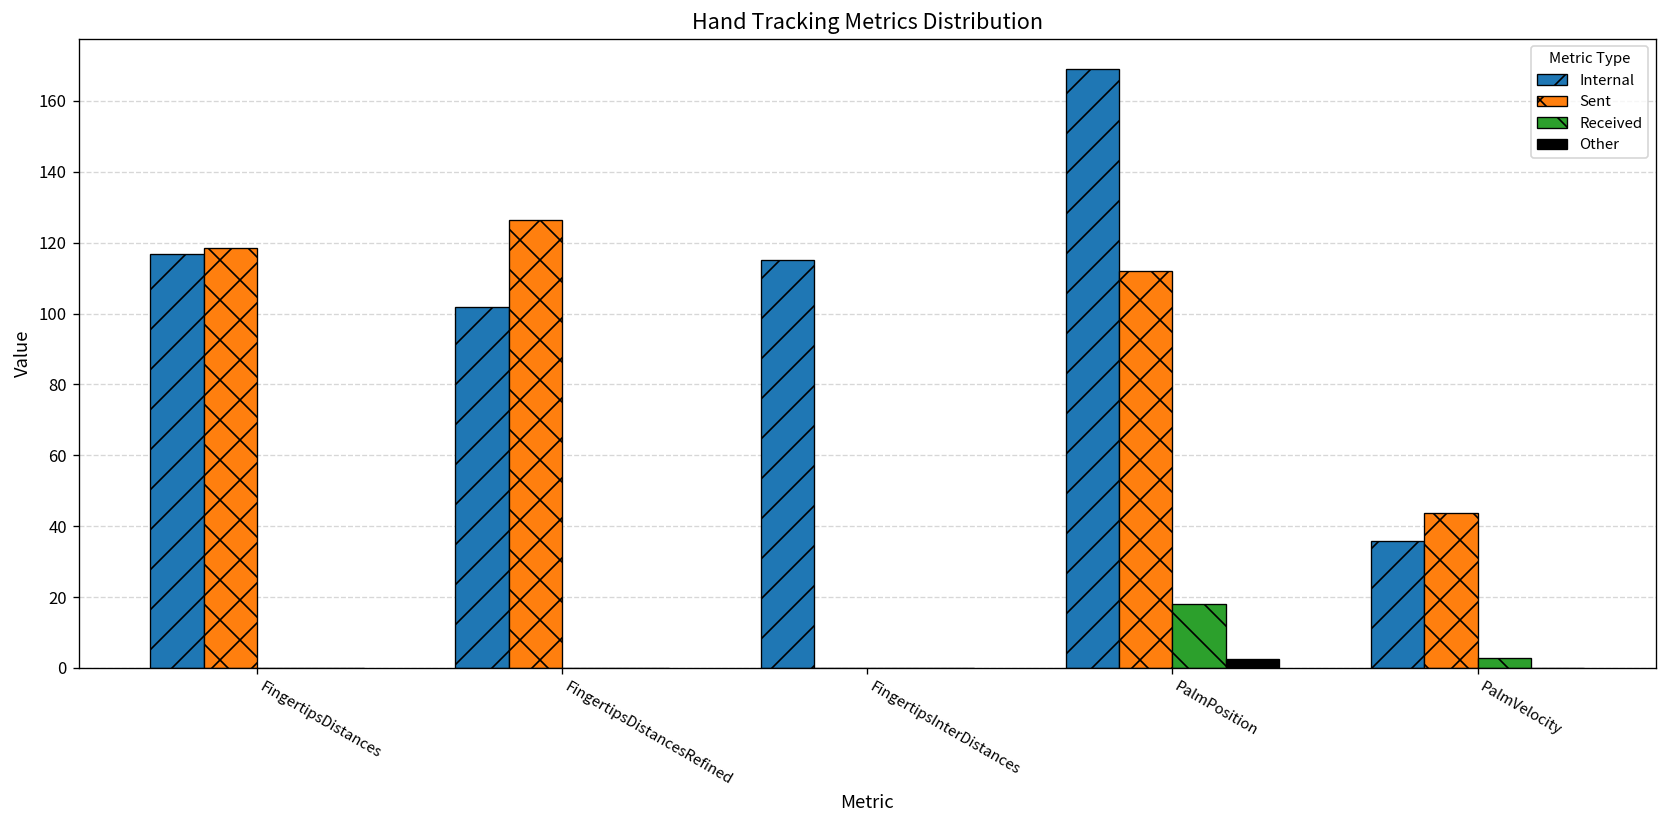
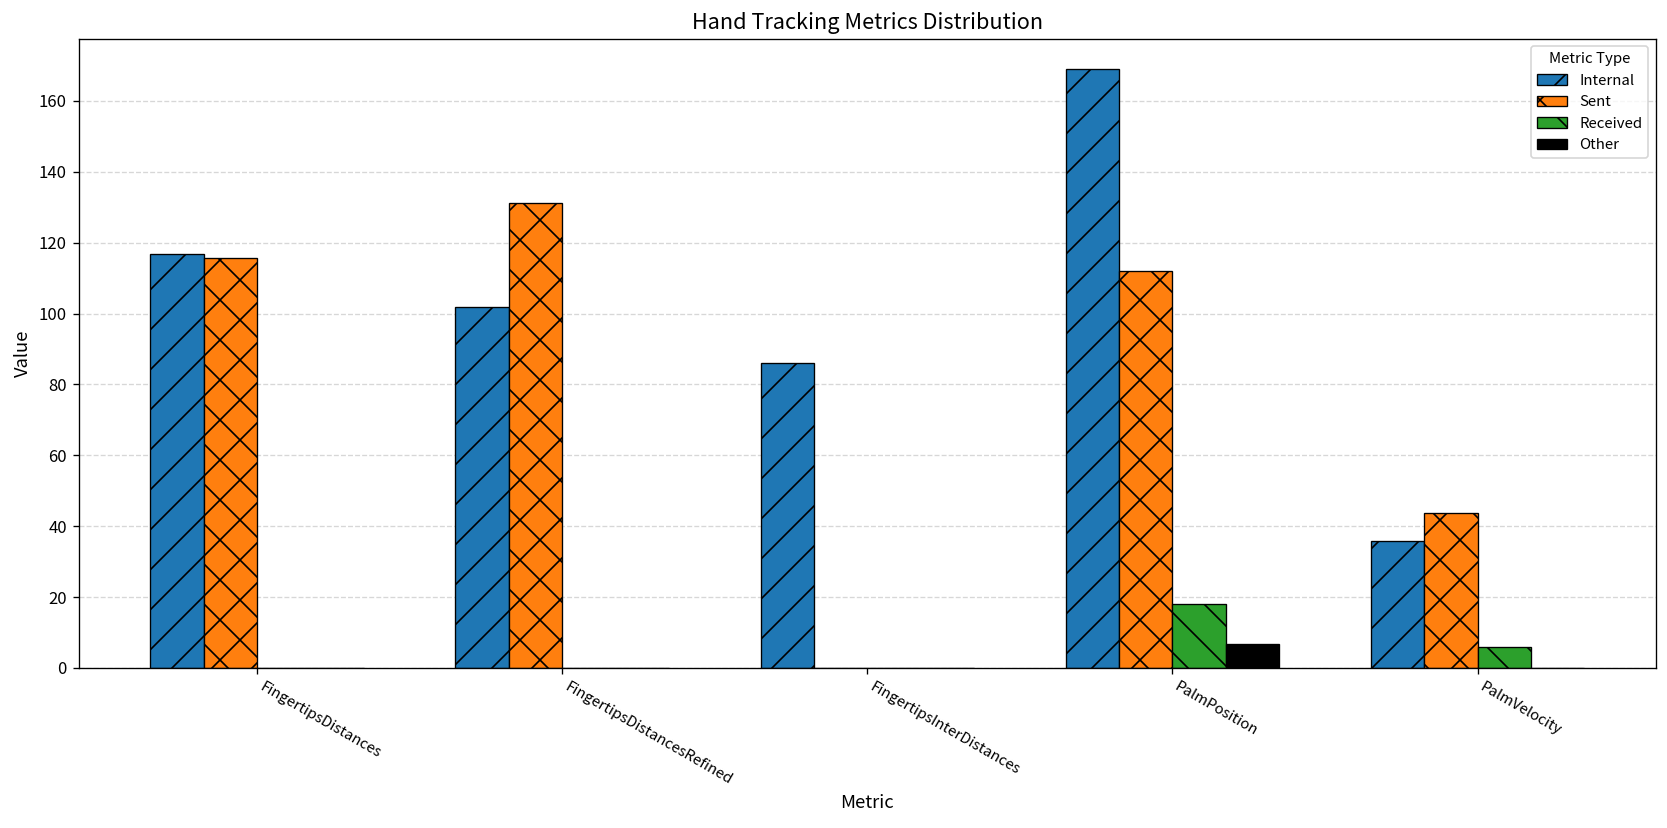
  {
    "Internal": {
      "FingertipsDistances": 117,
      "FingertipsDistancesRefined": 102,
-     "FingertipsInterDistances": 115,
+     "FingertipsInterDistances": 86,
      "PalmPosition": 169,
      "PalmVelocity": 36
    },
    "Sent": {
-     "FingertipsDistances": 119,
-     "FingertipsDistancesRefined": 126,
+     "FingertipsDistances": 116,
+     "FingertipsDistancesRefined": 131,
      "FingertipsInterDistances": 0,
      "PalmPosition": 112,
      "PalmVelocity": 44
    },
    "Received": {
      "FingertipsDistances": 0,
      "FingertipsDistancesRefined": 0,
      "FingertipsInterDistances": 0,
      "PalmPosition": 18,
-     "PalmVelocity": 3
+     "PalmVelocity": 6
    },
    "Other": {
      "FingertipsDistances": 0,
      "FingertipsDistancesRefined": 0,
      "FingertipsInterDistances": 0,
-     "PalmPosition": 2,
+     "PalmPosition": 7,
      "PalmVelocity": 0
    }
  }
